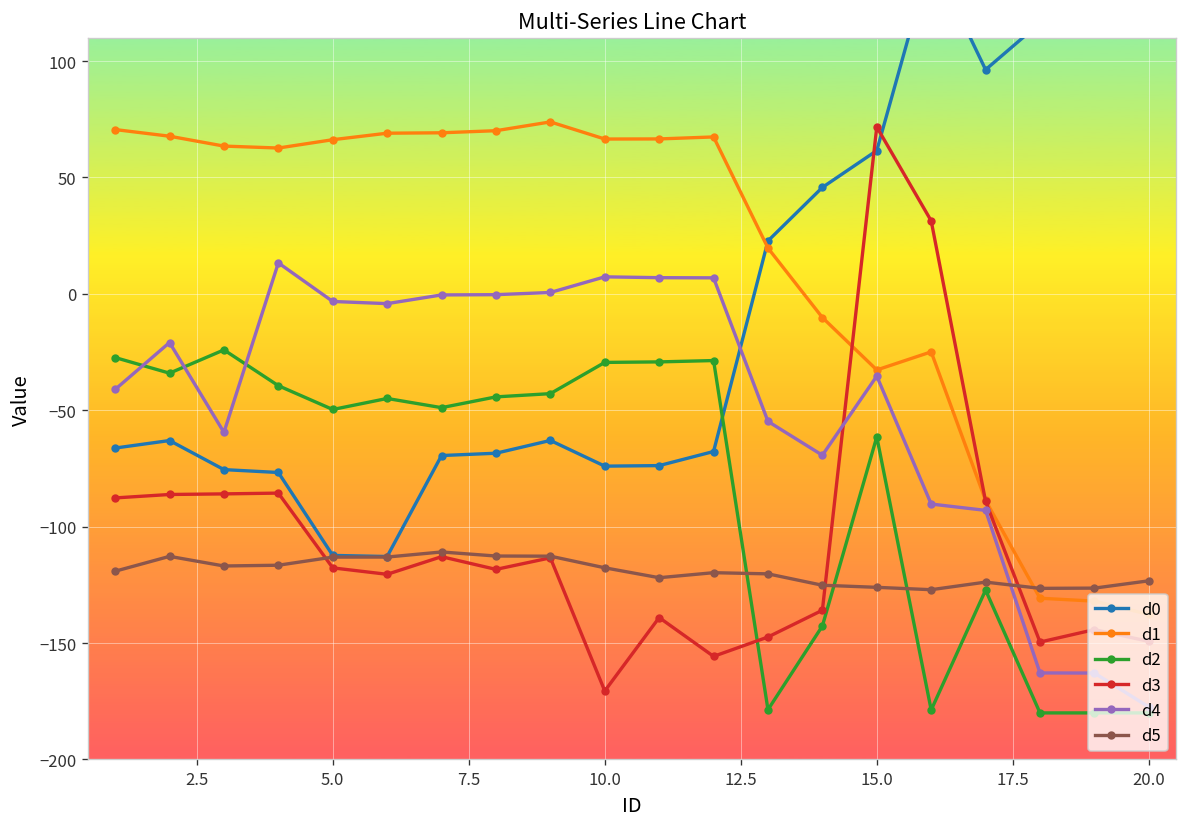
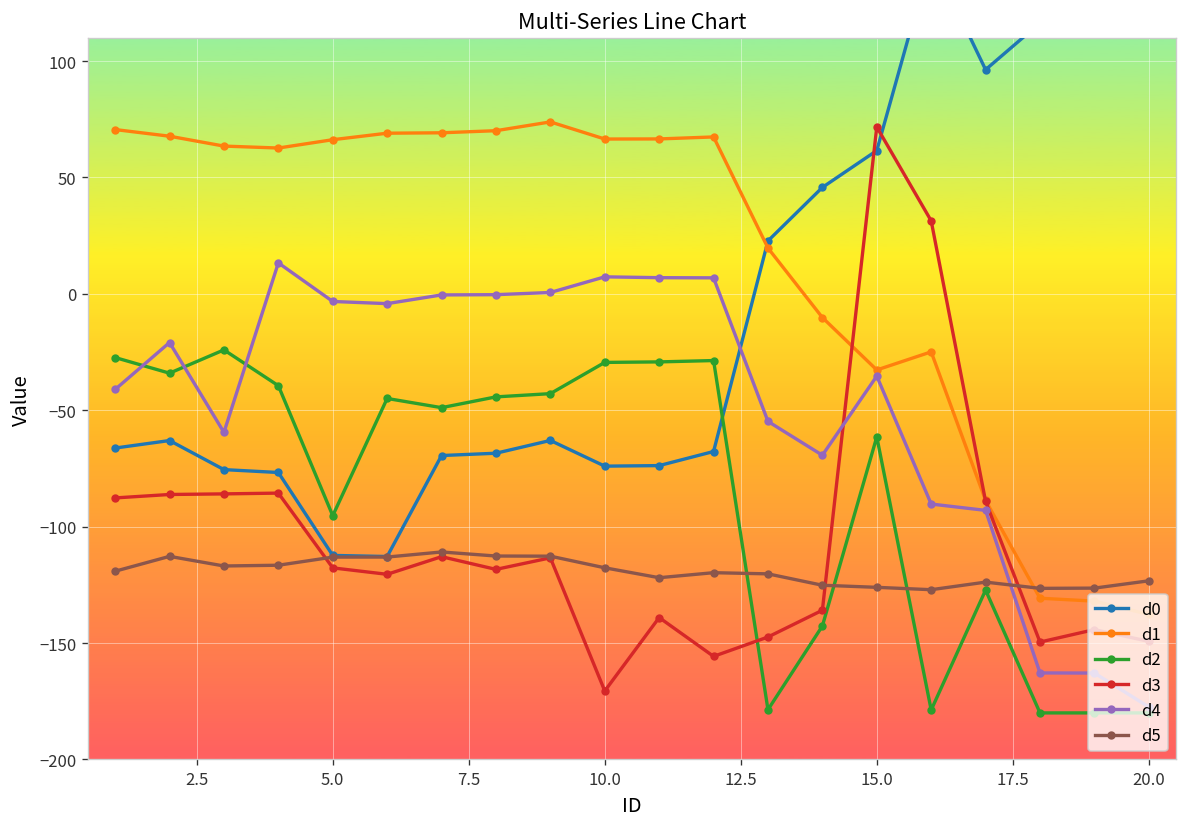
  {
    "d0": {
      "10.0": -74,
      "15.0": 62
    },
    "d1": {
      "5.0": 66,
      "10.0": 67,
      "15.0": -33
    },
    "d2": {
-     "5.0": -50,
+     "5.0": -95,
      "10.0": -29,
      "15.0": -61
    },
    "d3": {
      "5.0": -118,
      "10.0": -171,
      "15.0": 72
    },
    "d4": {
      "5.0": -3,
      "10.0": 7,
      "15.0": -35
    },
    "d5": {
      "10.0": -118,
      "15.0": -126,
      "20.0": -123
    }
  }
